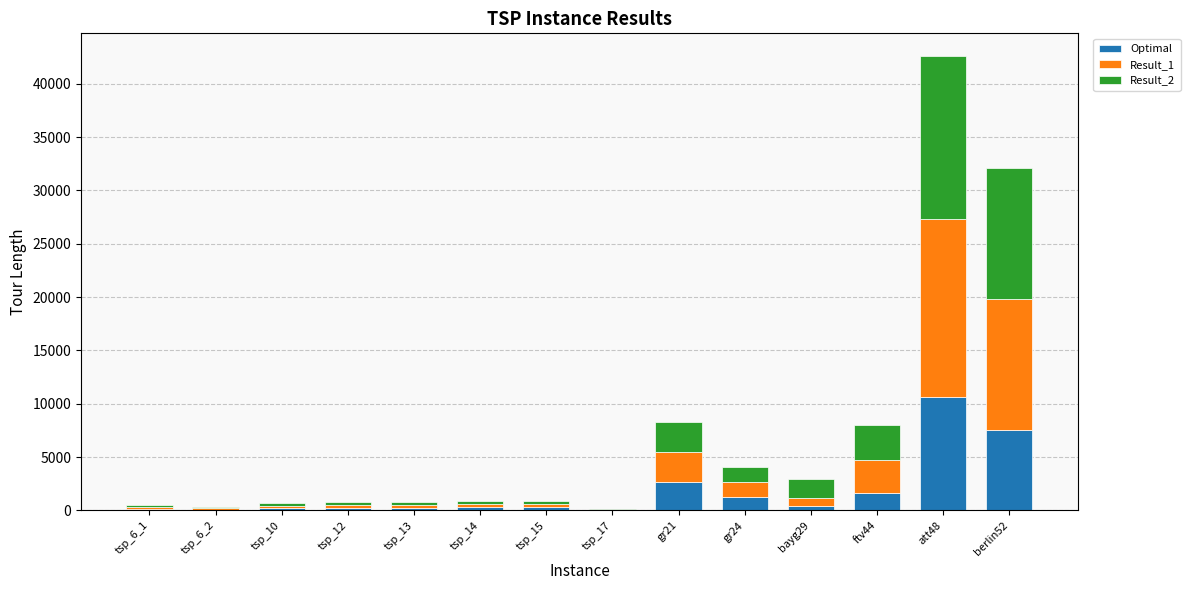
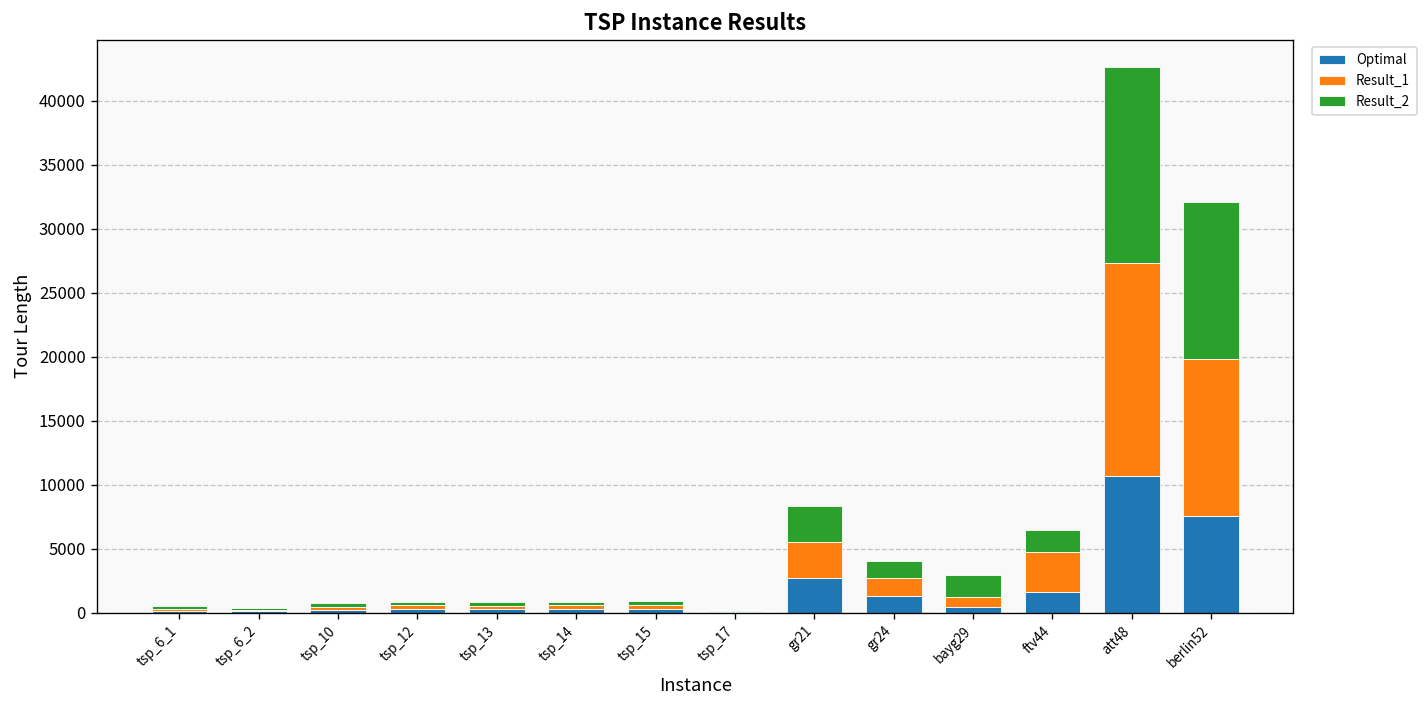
  {
    "Optimal": {
      "tsp_12": 300,
      "tsp_13": 300,
      "tsp_14": 300,
      "tsp_15": 300,
      "gr21": 2700,
      "gr24": 1300,
      "bayg29": 400,
      "ftv44": 1600,
      "att48": 10600,
      "berlin52": 7500
    },
    "Result_1": {
      "tsp_10": 200,
      "tsp_12": 300,
      "tsp_13": 300,
      "tsp_14": 300,
      "tsp_15": 300,
      "gr21": 2800,
      "gr24": 1400,
      "bayg29": 700,
      "ftv44": 3200,
      "att48": 16700,
      "berlin52": 12300
    },
    "Result_2": {
      "tsp_10": 300,
      "tsp_12": 300,
      "tsp_13": 300,
      "tsp_14": 300,
      "tsp_15": 300,
      "gr21": 2800,
      "gr24": 1400,
      "bayg29": 1700,
-     "ftv44": 3300,
+     "ftv44": 1700,
      "att48": 15300,
      "berlin52": 12300
    }
  }
